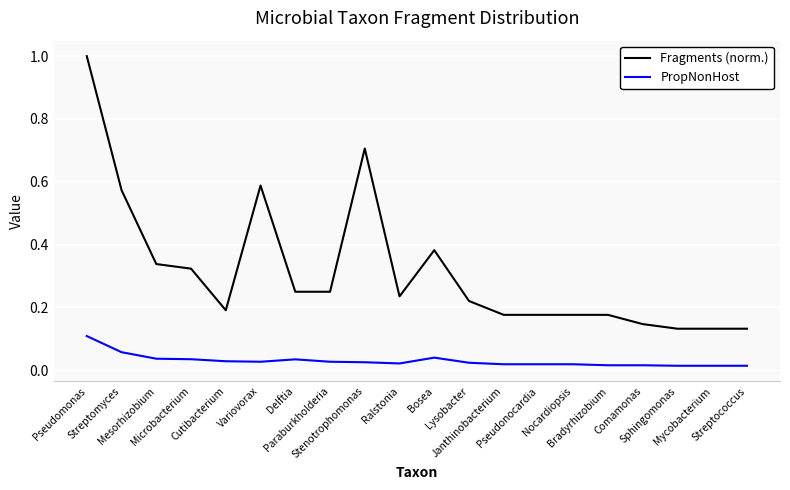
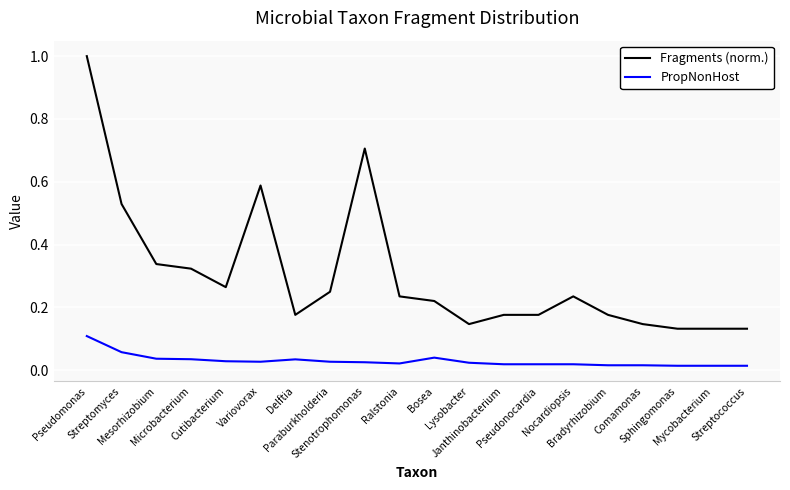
  {
    "Fragments (norm.)": {
      "Pseudomonas": 1.00,
-     "Streptomyces": 0.57,
+     "Streptomyces": 0.53,
      "Mesorhizobium": 0.34,
      "Microbacterium": 0.32,
-     "Cutibacterium": 0.19,
+     "Cutibacterium": 0.26,
      "Variovorax": 0.59,
-     "Delftia": 0.25,
+     "Delftia": 0.18,
      "Paraburkholderia": 0.25,
      "Stenotrophomonas": 0.71,
      "Ralstonia": 0.24,
-     "Bosea": 0.38,
-     "Lysobacter": 0.22,
+     "Bosea": 0.22,
+     "Lysobacter": 0.15,
      "Janthinobacterium": 0.18,
      "Pseudonocardia": 0.18,
-     "Nocardiopsis": 0.18,
+     "Nocardiopsis": 0.24,
      "Bradyrhizobium": 0.18,
      "Comamonas": 0.15,
      "Sphingomonas": 0.13,
      "Mycobacterium": 0.13,
      "Streptococcus": 0.13
    },
    "PropNonHost": {
      "Pseudomonas": 0.11,
      "Streptomyces": 0.06,
      "Mesorhizobium": 0.04,
      "Microbacterium": 0.04,
      "Cutibacterium": 0.03,
      "Variovorax": 0.03,
      "Delftia": 0.03,
      "Paraburkholderia": 0.03,
      "Stenotrophomonas": 0.03,
      "Ralstonia": 0.02,
      "Bosea": 0.04,
      "Lysobacter": 0.02,
      "Janthinobacterium": 0.02,
      "Pseudonocardia": 0.02,
      "Nocardiopsis": 0.02,
      "Bradyrhizobium": 0.02,
      "Comamonas": 0.02,
      "Sphingomonas": 0.01,
      "Mycobacterium": 0.01,
      "Streptococcus": 0.01
    }
  }
